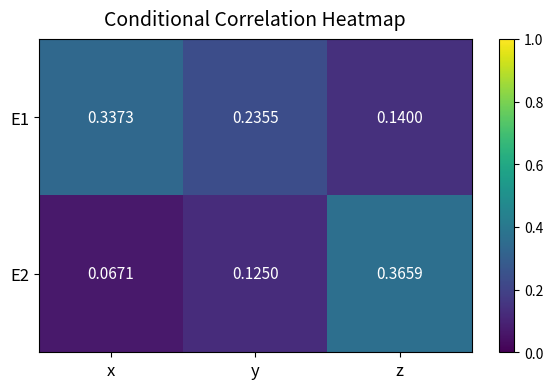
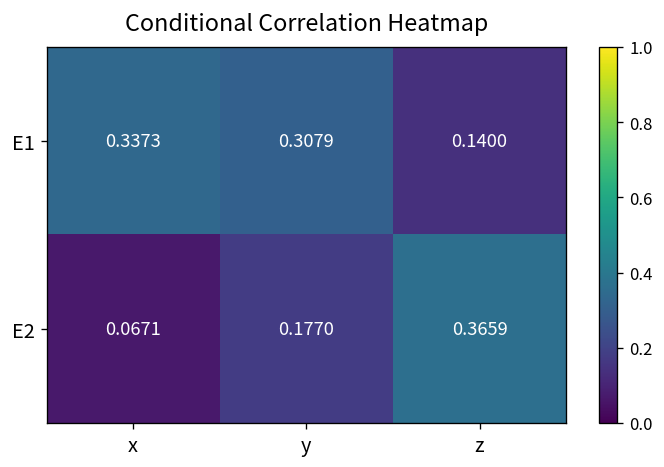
  {
    "E1": {
      "x": 0.3373,
-     "y": 0.2355,
+     "y": 0.3079,
      "z": 0.1400
    },
    "E2": {
      "x": 0.0671,
-     "y": 0.1250,
+     "y": 0.1770,
      "z": 0.3659
    }
  }
